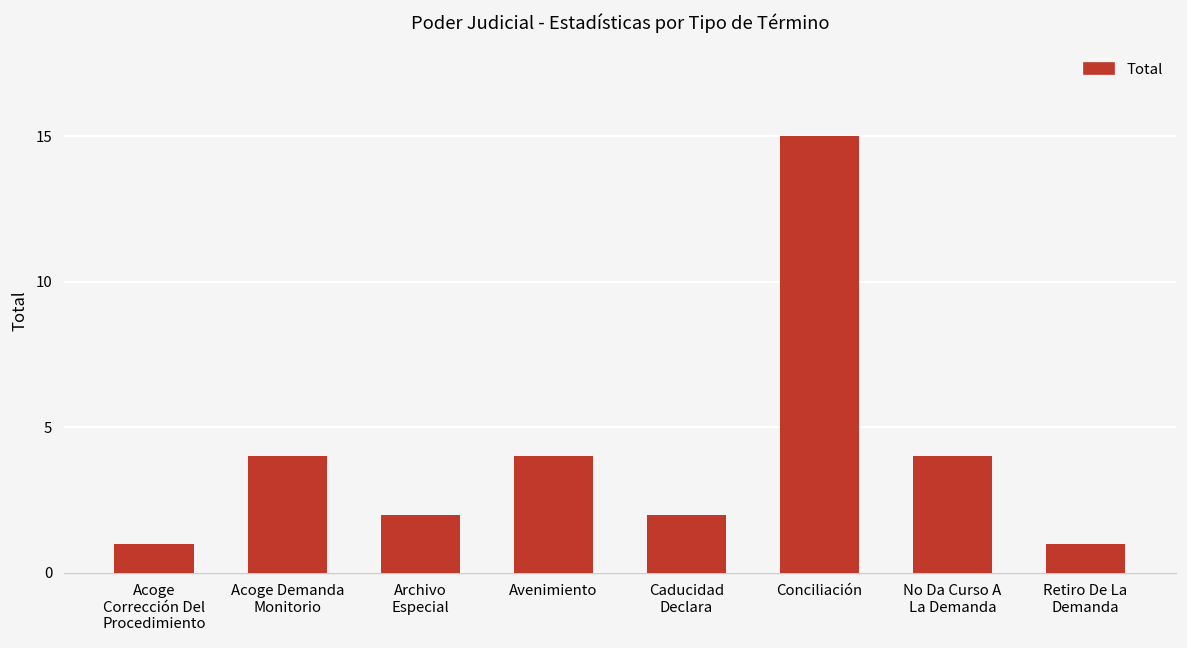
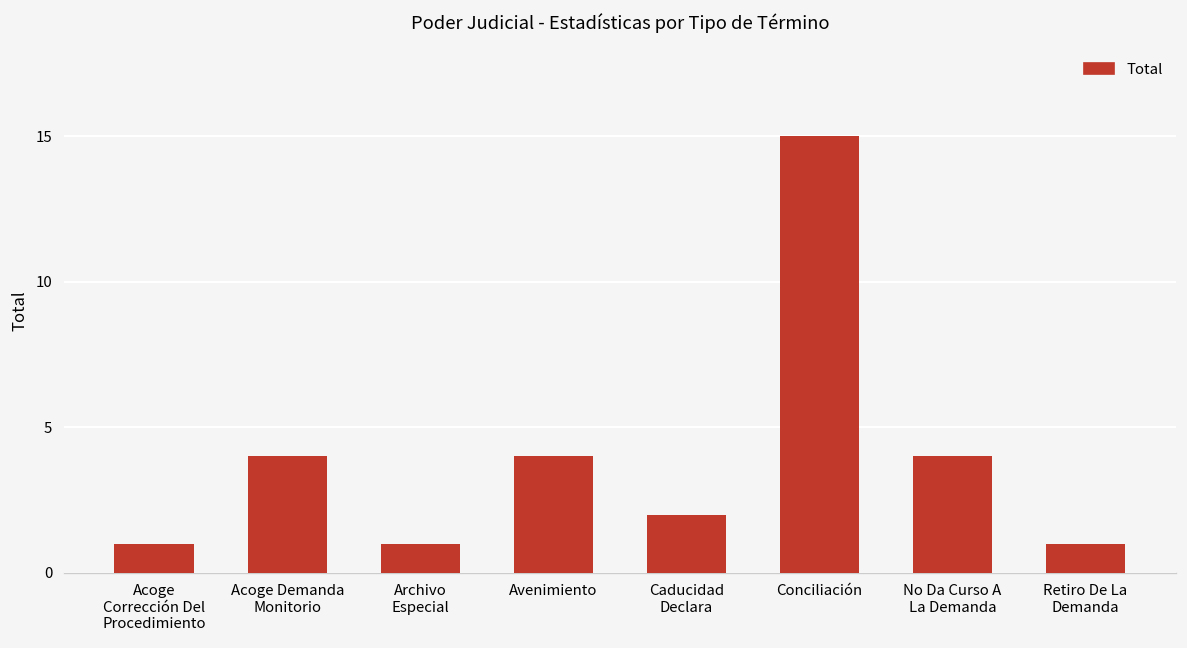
  {
    "Acoge Corrección Del Procedimiento": 1,
    "Acoge Demanda Monitorio": 4,
-   "Archivo Especial": 2,
+   "Archivo Especial": 1,
    "Avenimiento": 4,
    "Caducidad Declara": 2,
    "Conciliación": 15,
    "No Da Curso A La Demanda": 4,
    "Retiro De La Demanda": 1
  }
